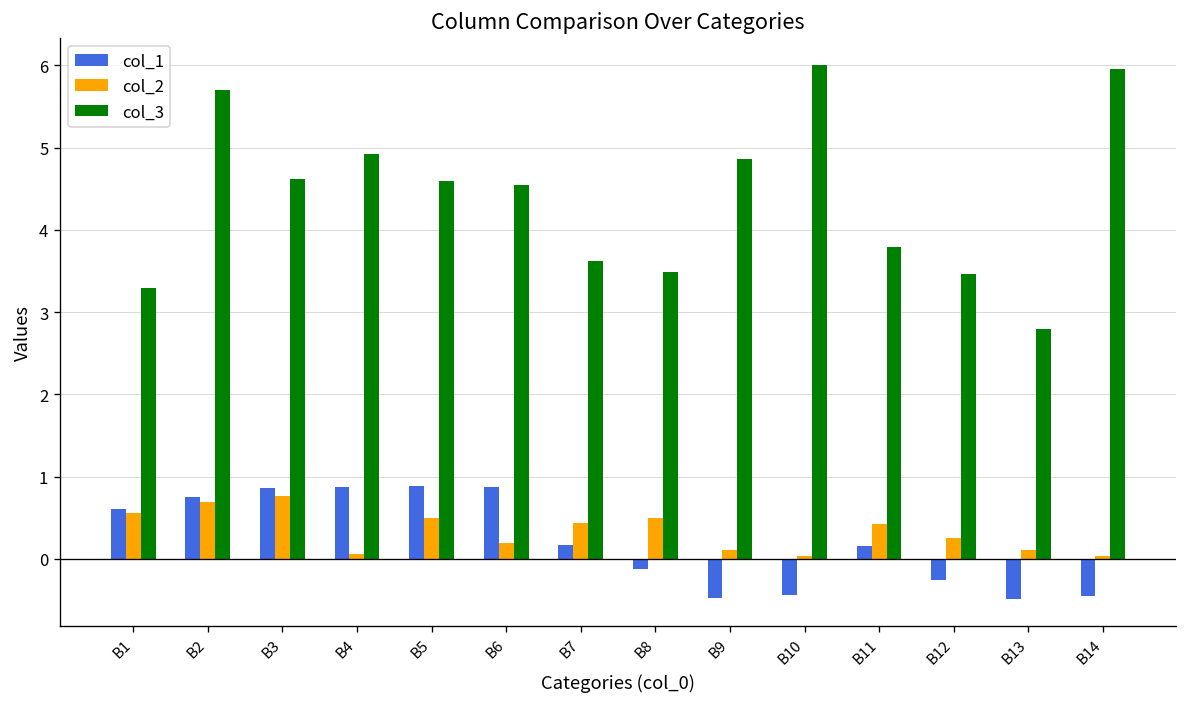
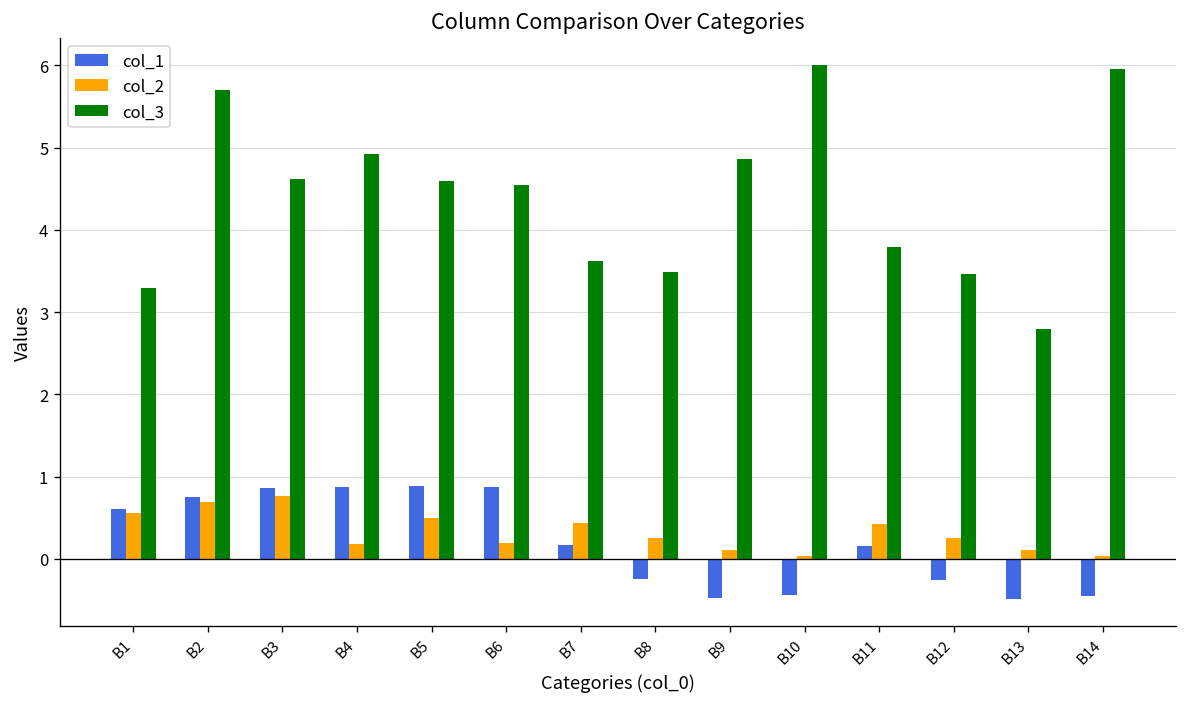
  {
    "col_1": {
      "B1": 0.6,
      "B2": 0.7,
      "B3": 0.9,
      "B4": 0.9,
      "B5": 0.9,
      "B6": 0.9,
      "B7": 0.2,
-     "B8": -0.1,
+     "B8": -0.2,
      "B9": -0.5,
      "B10": -0.4,
      "B11": 0.2,
      "B12": -0.3,
      "B13": -0.5,
      "B14": -0.5
    },
    "col_2": {
      "B1": 0.6,
      "B2": 0.7,
      "B3": 0.8,
-     "B4": 0.1,
+     "B4": 0.2,
      "B5": 0.5,
      "B6": 0.2,
      "B7": 0.4,
-     "B8": 0.5,
+     "B8": 0.3,
      "B9": 0.1,
      "B10": 0.0,
      "B11": 0.4,
      "B12": 0.3,
      "B13": 0.1,
      "B14": 0.0
    },
    "col_3": {
      "B1": 3.3,
      "B2": 5.7,
      "B3": 4.6,
      "B4": 4.9,
      "B5": 4.6,
      "B6": 4.5,
      "B7": 3.6,
      "B8": 3.5,
      "B9": 4.9,
      "B10": 6.0,
      "B11": 3.8,
      "B12": 3.5,
      "B13": 2.8,
      "B14": 6.0
    }
  }
